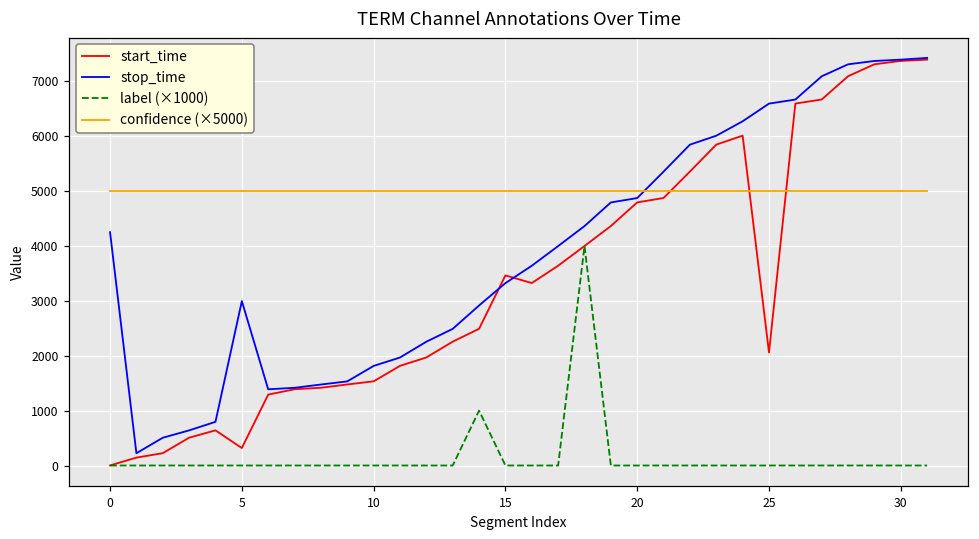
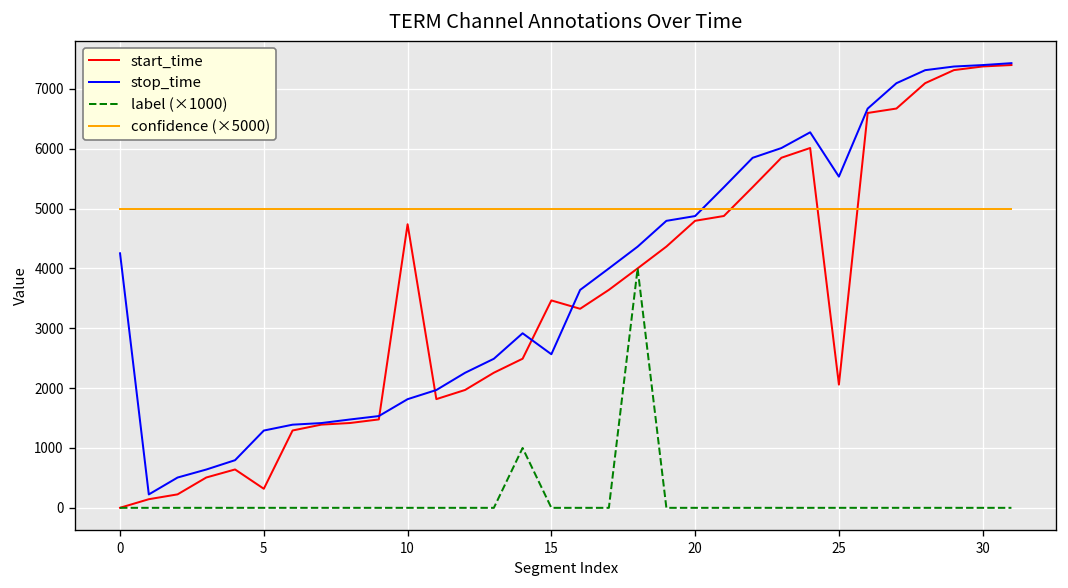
  {
    "start_time": {
      "5": 300,
-     "10": 1500,
+     "10": 4700,
      "15": 3500,
      "20": 4800,
      "25": 2100
    },
    "stop_time": {
      "0": 4300,
-     "5": 3000,
+     "5": 1300,
      "10": 1800,
-     "15": 3300,
+     "15": 2600,
      "20": 4900,
-     "25": 6600
+     "25": 5500
    },
    "label (×1000)": {
      "5": 0,
      "10": 0,
      "15": 0,
      "20": 0,
      "25": 0,
      "30": 0
    },
    "confidence (×5000)": {
      "0": 5000,
      "5": 5000,
      "10": 5000,
      "15": 5000,
      "20": 5000,
      "25": 5000,
      "30": 5000
    }
  }
